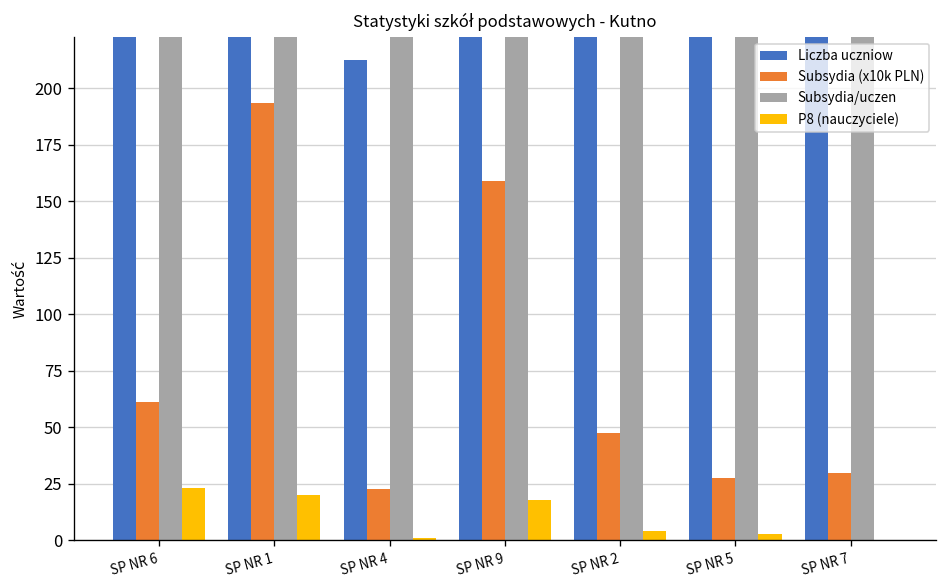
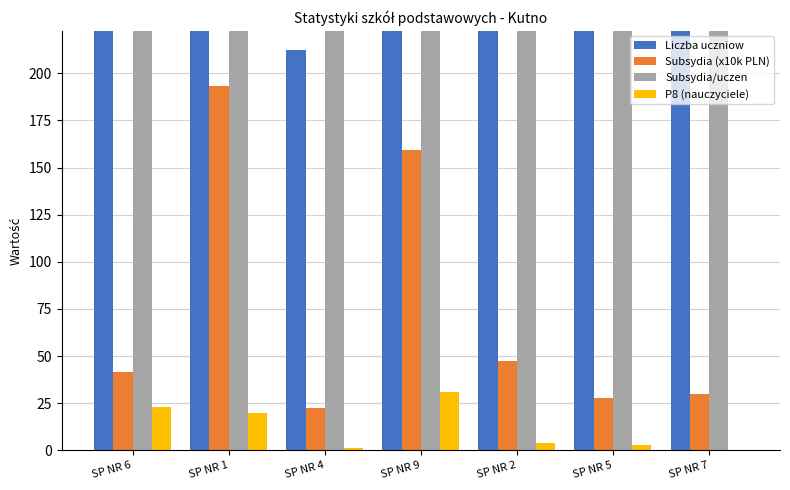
  {
    "Liczba uczniow": {
      "SP NR 4": 212
    },
    "Subsydia (x10k PLN)": {
-     "SP NR 6": 61,
+     "SP NR 6": 42,
      "SP NR 1": 194,
      "SP NR 4": 23,
      "SP NR 9": 159,
      "SP NR 2": 48,
      "SP NR 5": 28,
      "SP NR 7": 30
    },
    "P8 (nauczyciele)": {
      "SP NR 6": 23,
      "SP NR 1": 20,
-     "SP NR 9": 18,
+     "SP NR 9": 31,
      "SP NR 2": 4,
      "SP NR 5": 3,
      "SP NR 7": 0
    }
  }
